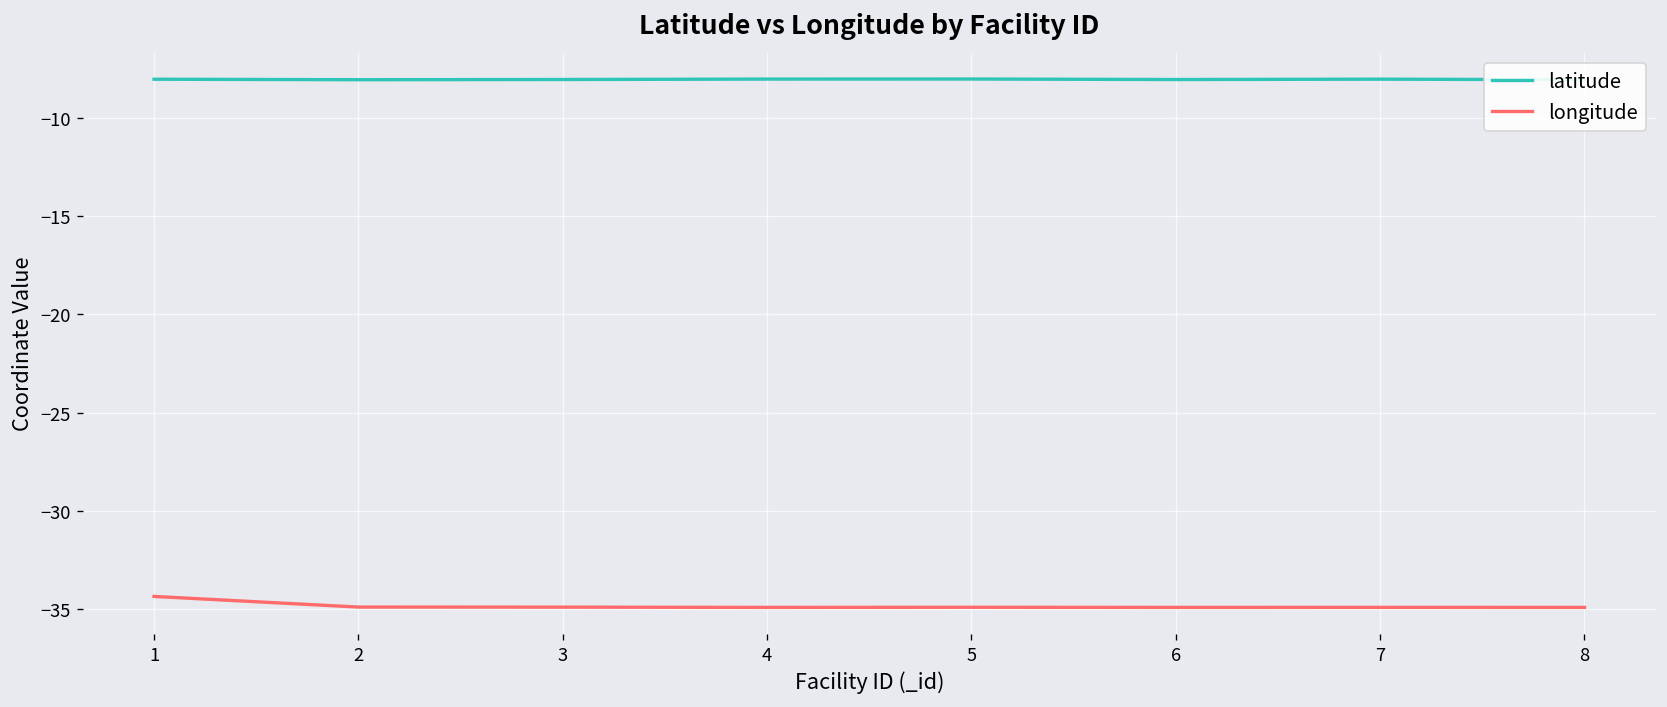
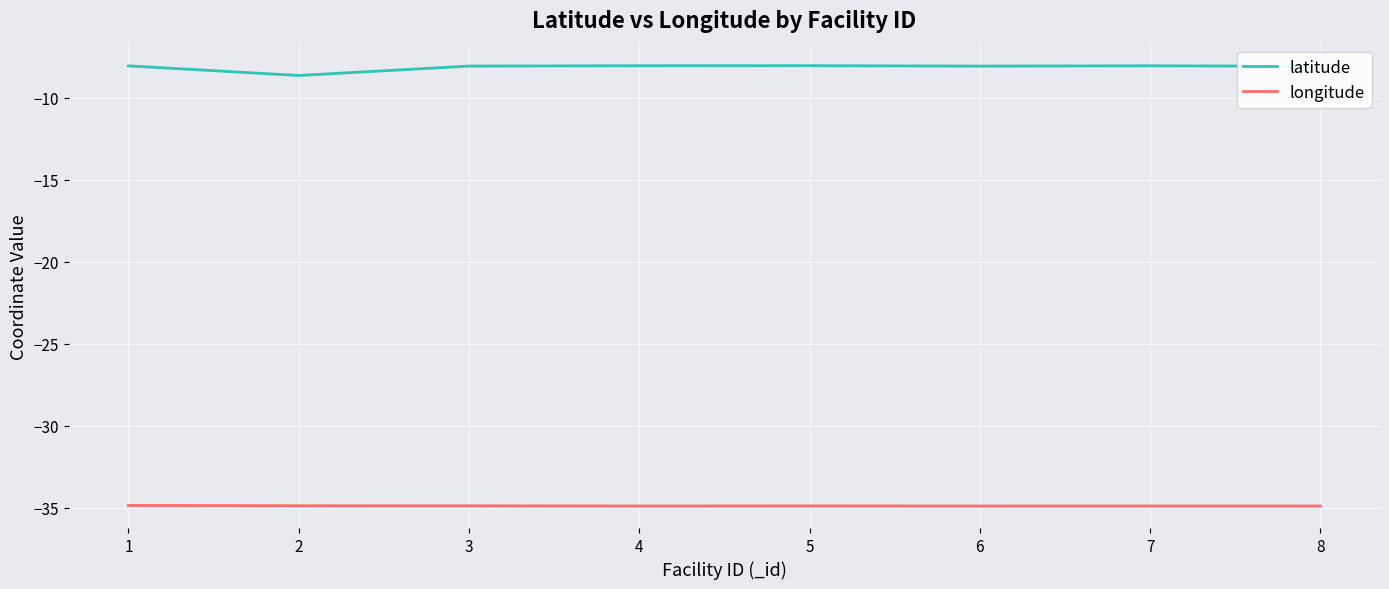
  {
    "latitude": {
      "1": -8.0,
-     "2": -8.1,
+     "2": -8.6,
      "3": -8.1,
      "4": -8.0,
      "5": -8.0,
      "6": -8.1,
      "7": -8.0
    },
    "longitude": {
-     "1": -34.3,
+     "1": -34.9,
      "2": -34.9,
      "3": -34.9,
      "4": -34.9,
      "5": -34.9,
      "6": -34.9,
      "7": -34.9,
      "8": -34.9
    }
  }
